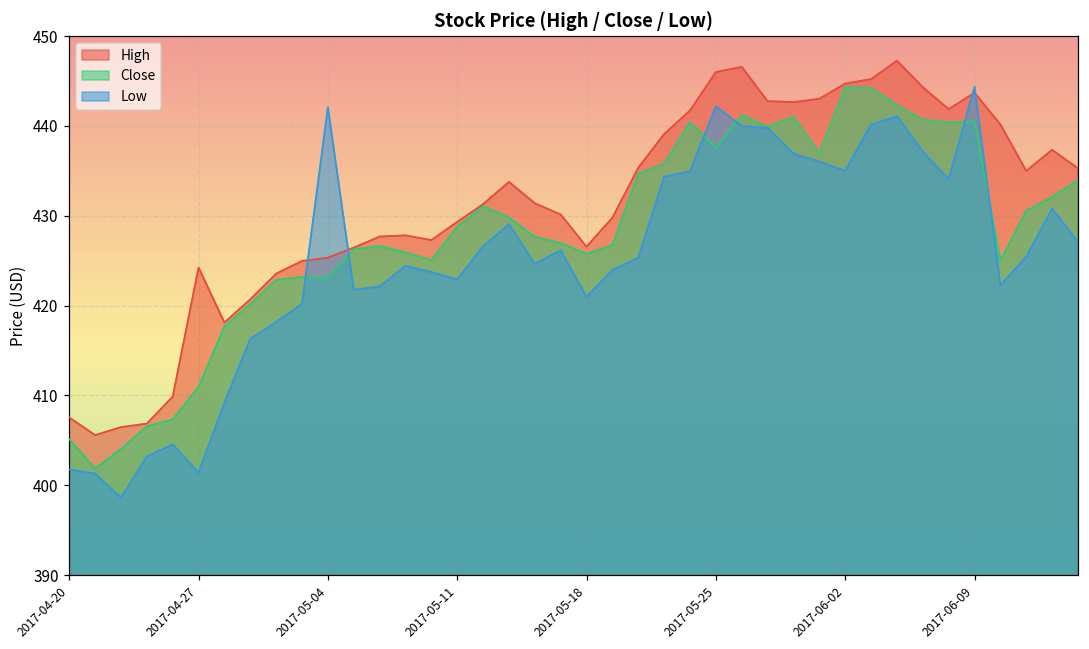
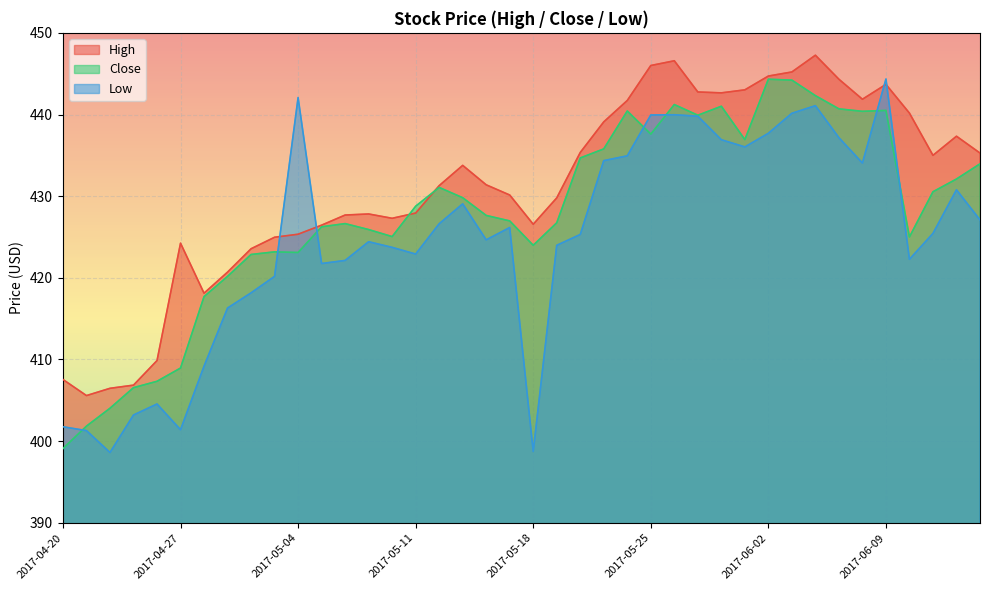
  {
    "High": {
      "2017-04-20": 408,
      "2017-04-27": 424,
      "2017-05-04": 425,
-     "2017-05-11": 429,
+     "2017-05-11": 428,
      "2017-05-18": 427,
      "2017-05-25": 446,
      "2017-06-02": 445,
      "2017-06-09": 444
    },
    "Close": {
-     "2017-04-20": 405,
-     "2017-04-27": 411,
+     "2017-04-20": 399,
+     "2017-04-27": 409,
      "2017-05-04": 423,
      "2017-05-11": 429,
-     "2017-05-18": 426,
+     "2017-05-18": 424,
      "2017-05-25": 438,
      "2017-06-02": 444,
      "2017-06-09": 440
    },
    "Low": {
      "2017-04-20": 402,
      "2017-04-27": 401,
      "2017-05-04": 442,
      "2017-05-11": 423,
-     "2017-05-18": 421,
-     "2017-05-25": 442,
-     "2017-06-02": 435,
+     "2017-05-18": 399,
+     "2017-05-25": 440,
+     "2017-06-02": 438,
      "2017-06-09": 444
    }
  }
